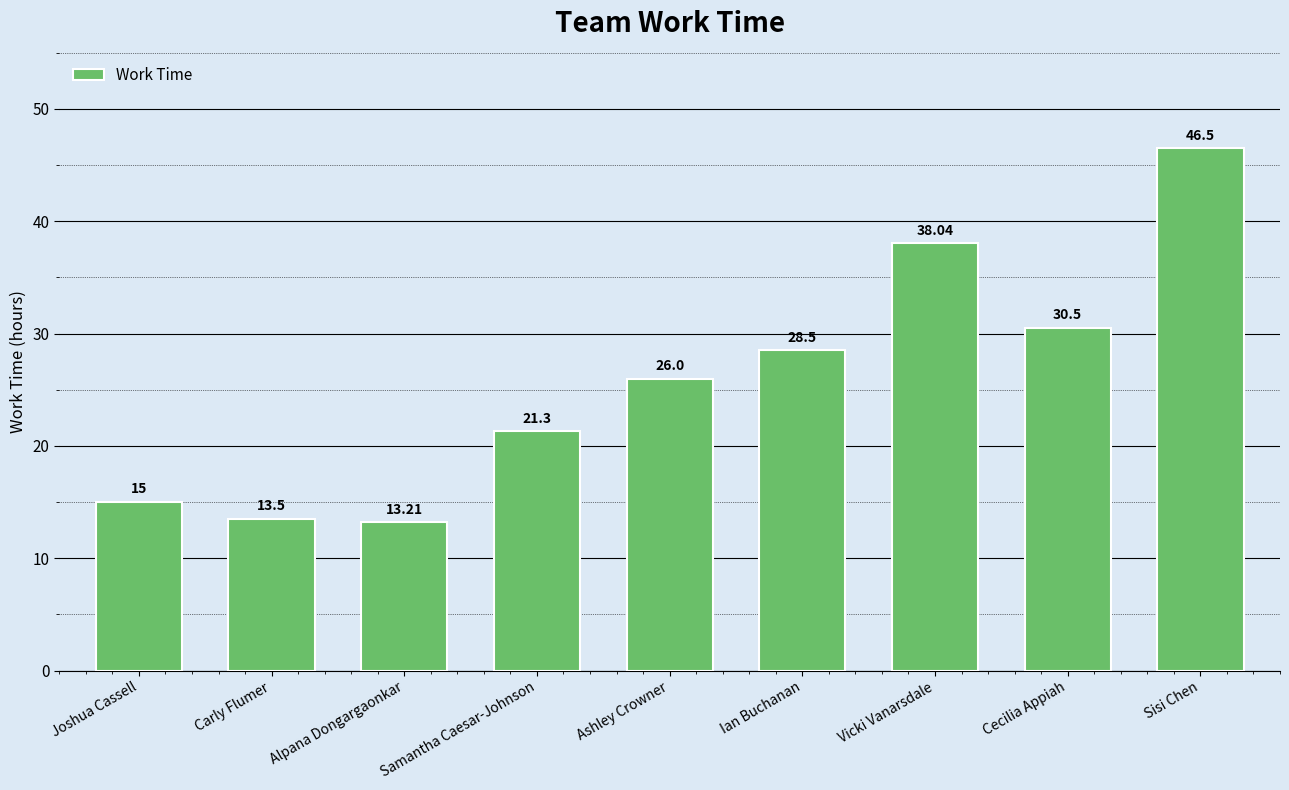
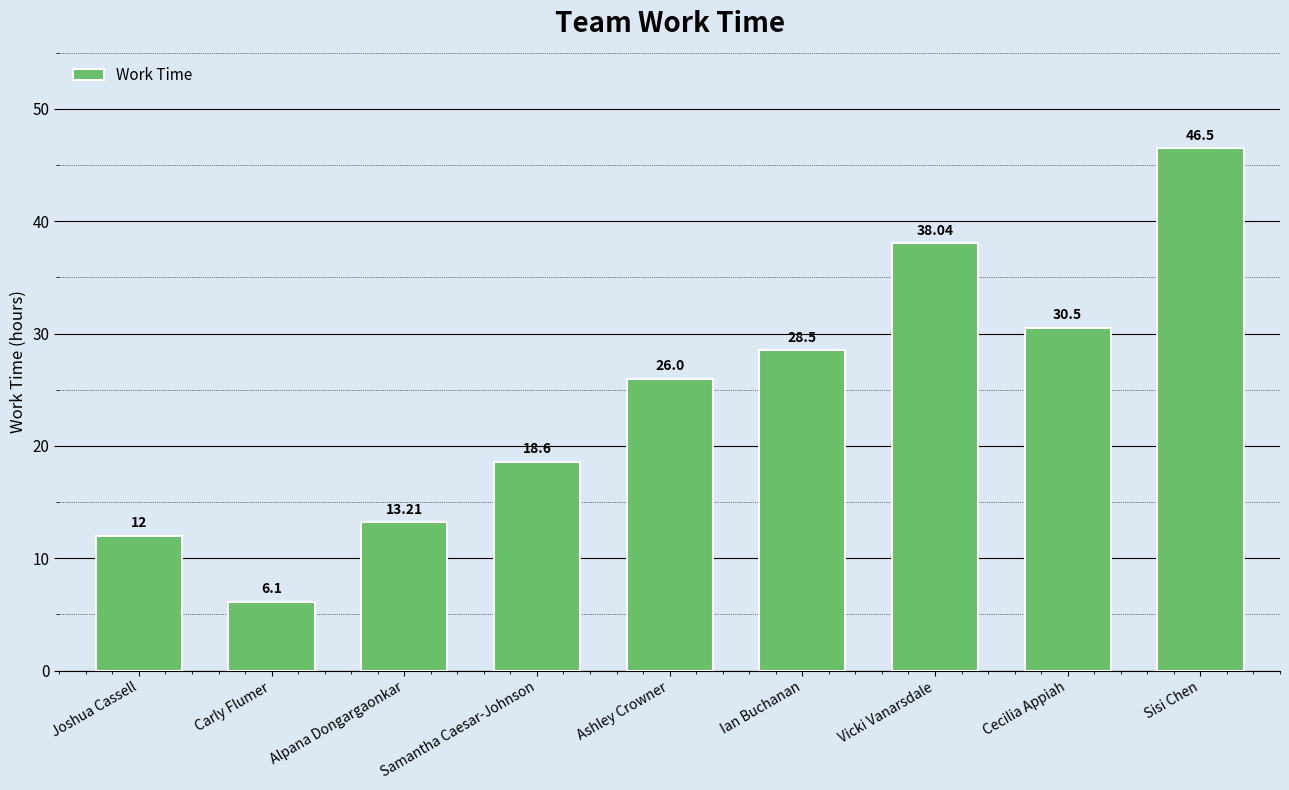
  {
-   "Joshua Cassell": 15,
-   "Carly Flumer": 13.5,
+   "Joshua Cassell": 12,
+   "Carly Flumer": 6.1,
    "Alpana Dongargaonkar": 13.21,
-   "Samantha Caesar-Johnson": 21.3,
+   "Samantha Caesar-Johnson": 18.6,
    "Ashley Crowner": 26.0,
    "Ian Buchanan": 28.5,
    "Vicki Vanarsdale": 38.04,
    "Cecilia Appiah": 30.5,
    "Sisi Chen": 46.5
  }
